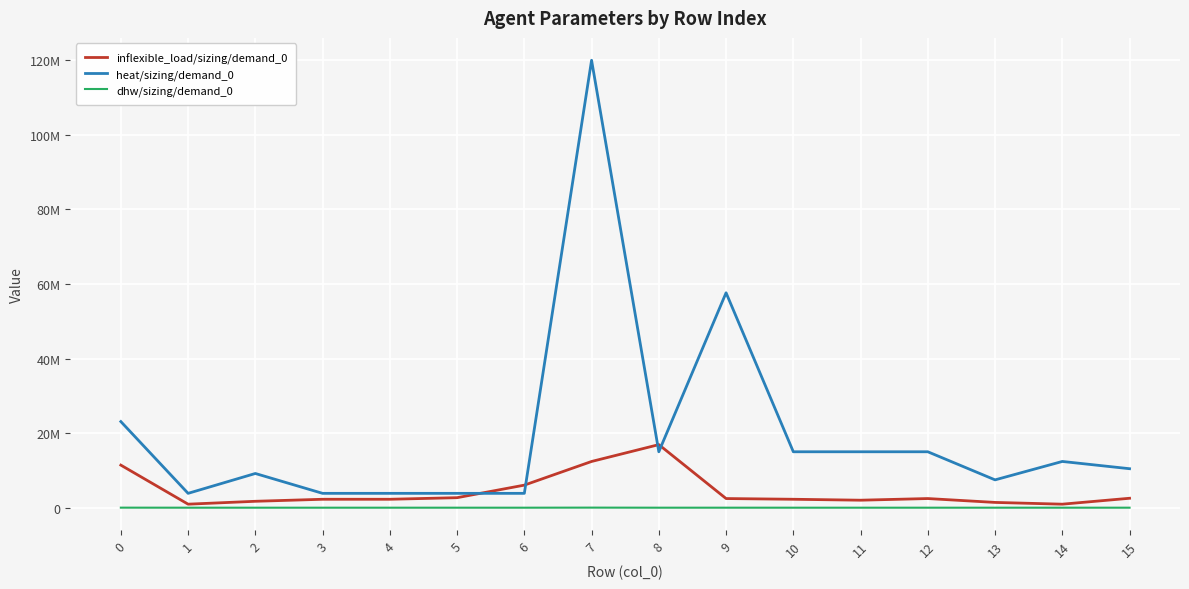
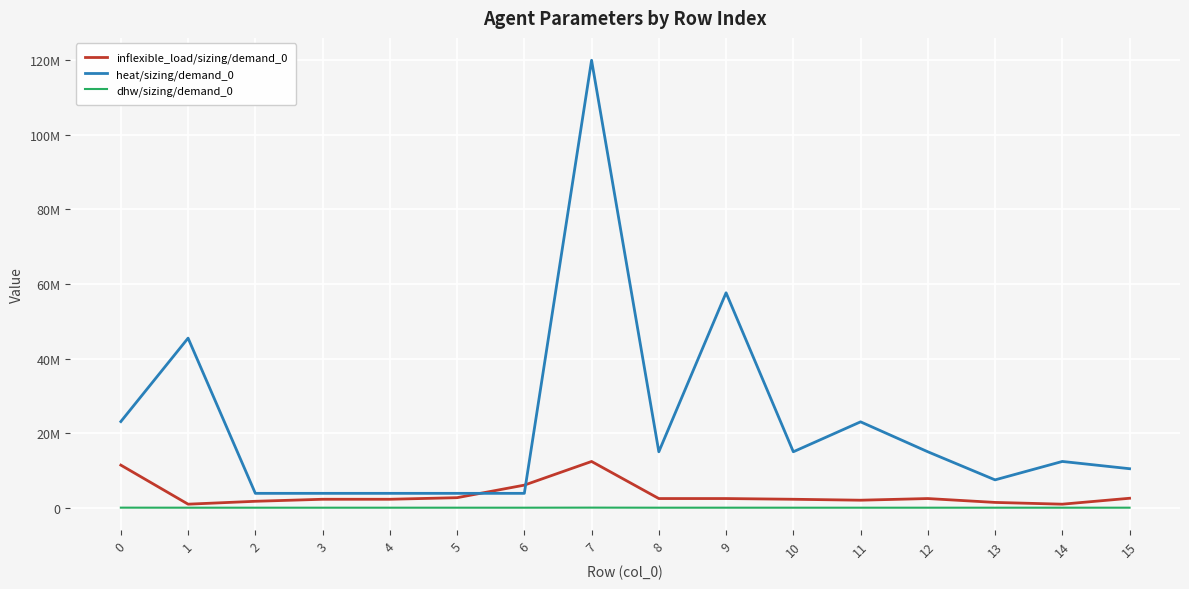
  {
    "inflexible_load/sizing/demand_0": {
      "0": 11000000,
      "1": 1000000,
      "2": 2000000,
      "3": 2000000,
      "4": 2000000,
      "5": 3000000,
      "6": 6000000,
      "7": 12000000,
-     "8": 17000000,
+     "8": 2000000,
      "9": 2000000,
      "10": 2000000,
      "11": 2000000,
      "12": 2000000,
      "13": 1000000,
      "14": 1000000,
      "15": 3000000
    },
    "heat/sizing/demand_0": {
      "0": 23000000,
-     "1": 4000000,
-     "2": 9000000,
+     "1": 45000000,
+     "2": 4000000,
      "3": 4000000,
      "4": 4000000,
      "5": 4000000,
      "6": 4000000,
      "7": 120000000,
      "8": 15000000,
      "9": 58000000,
      "10": 15000000,
-     "11": 15000000,
+     "11": 23000000,
      "12": 15000000,
      "13": 7000000,
      "14": 12000000,
      "15": 10000000
    },
    "dhw/sizing/demand_0": {
      "0": 0,
      "1": 0,
      "2": 0,
      "3": 0,
      "4": 0,
      "5": 0,
      "6": 0,
      "7": 0,
      "8": 0,
      "9": 0,
      "10": 0,
      "11": 0,
      "12": 0,
      "13": 0,
      "14": 0,
      "15": 0
    }
  }
